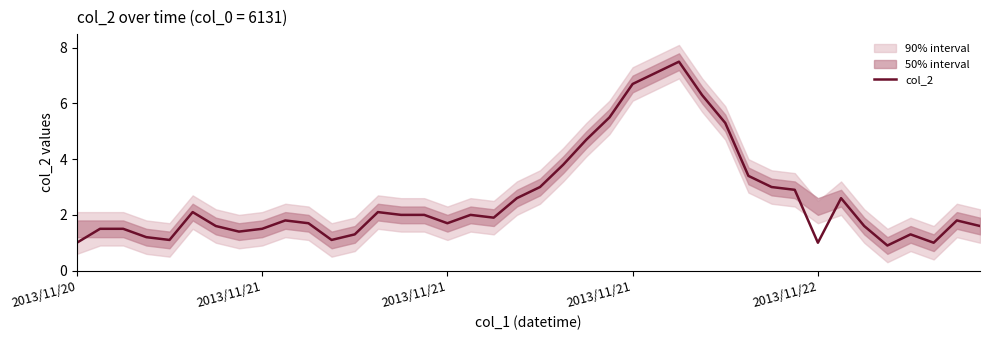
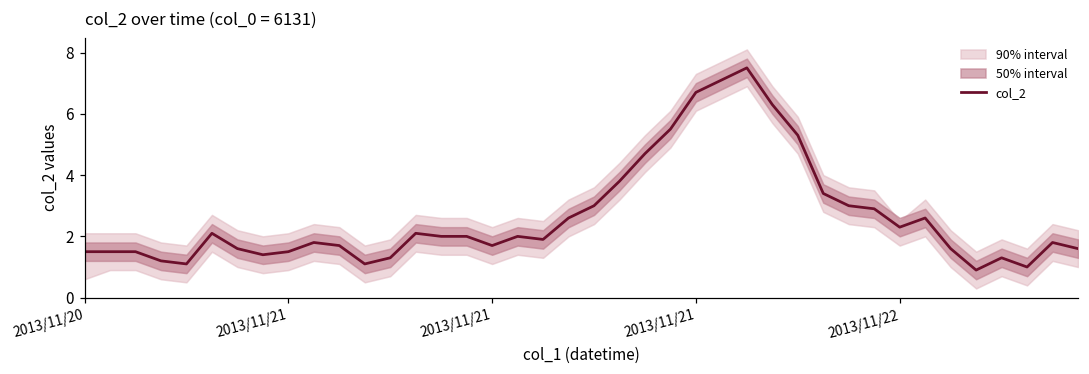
  {
    "col_2": {
-     "2013/11/20": 1.0,
-     "2013/11/22": 1.0
+     "2013/11/20": 1.5,
+     "2013/11/22": 2.3
    }
  }
